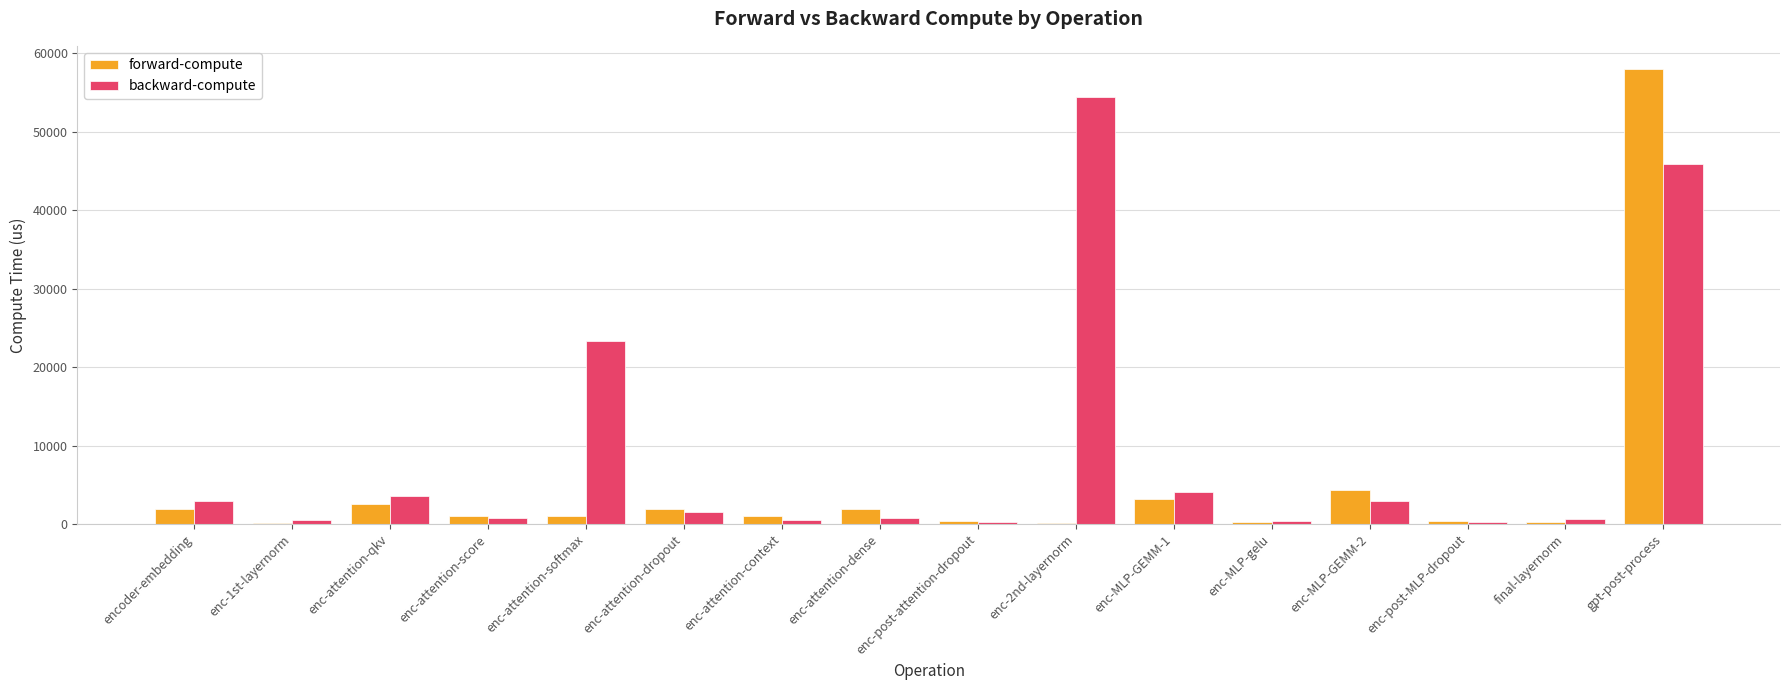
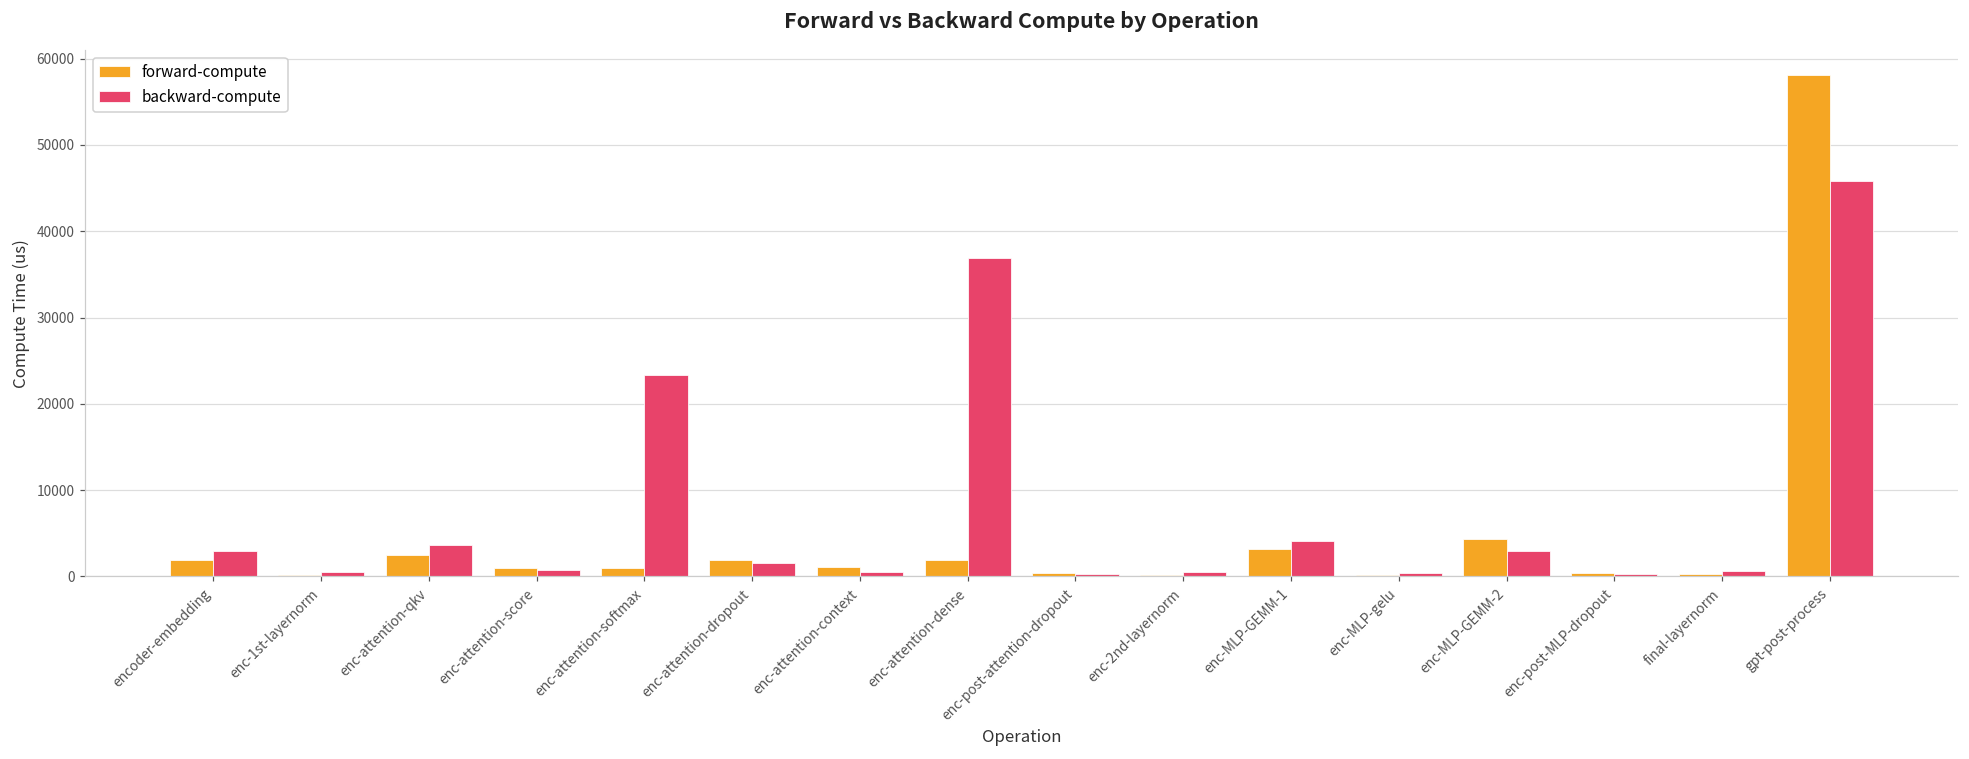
  {
    "forward-compute": {
      "encoder-embedding": 2000,
      "enc-attention-qkv": 3000,
      "enc-attention-score": 1000,
      "enc-attention-softmax": 1000,
      "enc-attention-dropout": 2000,
      "enc-attention-context": 1000,
      "enc-attention-dense": 2000,
      "enc-post-attention-dropout": 0,
      "enc-MLP-GEMM-1": 3000,
      "enc-MLP-GEMM-2": 4000,
      "enc-post-MLP-dropout": 0,
      "gpt-post-process": 58000
    },
    "backward-compute": {
      "encoder-embedding": 3000,
      "enc-1st-layernorm": 0,
      "enc-attention-qkv": 4000,
      "enc-attention-score": 1000,
      "enc-attention-softmax": 23000,
      "enc-attention-dropout": 2000,
      "enc-attention-context": 1000,
-     "enc-attention-dense": 1000,
-     "enc-2nd-layernorm": 54000,
+     "enc-attention-dense": 37000,
+     "enc-2nd-layernorm": 0,
      "enc-MLP-GEMM-1": 4000,
      "enc-MLP-gelu": 0,
      "enc-MLP-GEMM-2": 3000,
      "final-layernorm": 1000,
      "gpt-post-process": 46000
    }
  }
